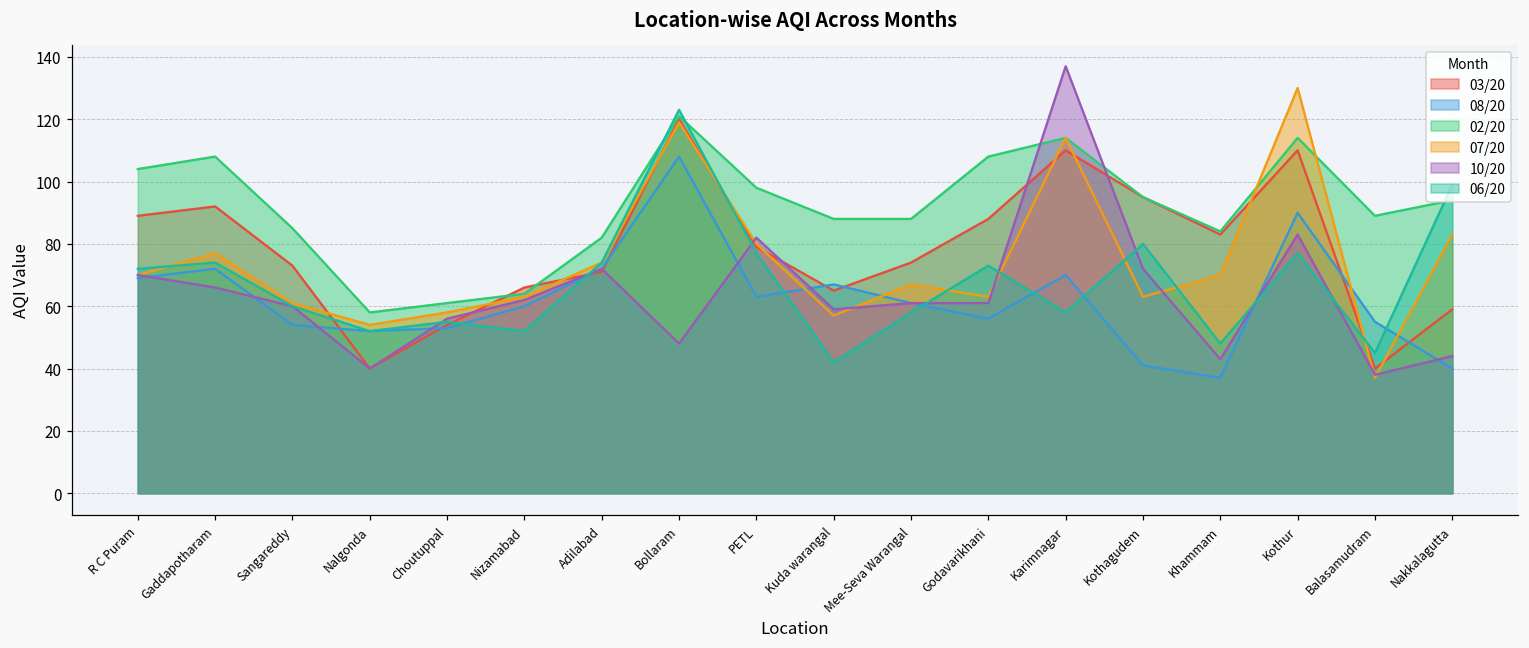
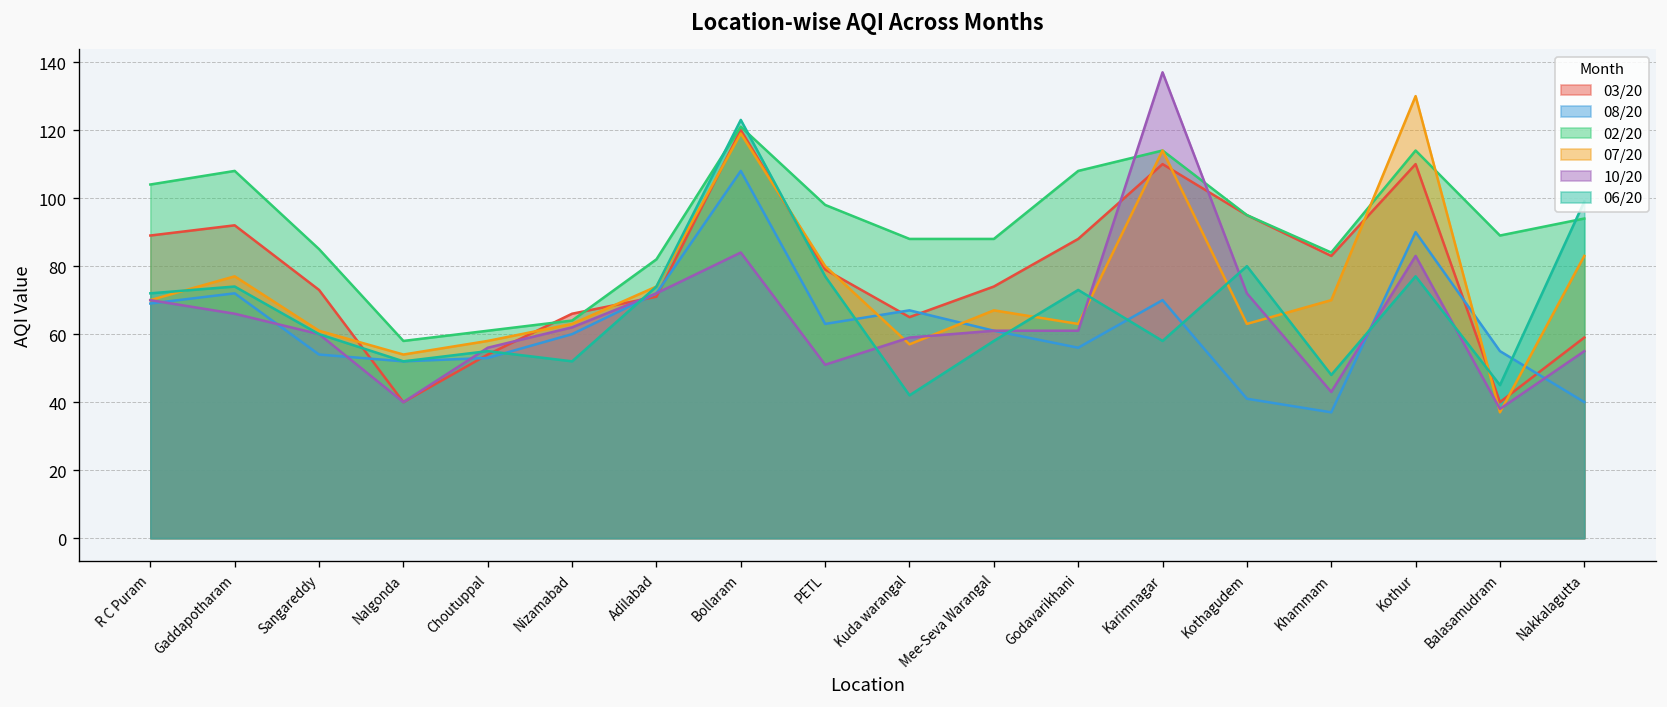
  {
    "03/20": {
      "R C Puram": 89,
      "Gaddapotharam": 92,
      "Sangareddy": 73,
      "Choutuppal": 54,
      "Nizamabad": 66,
      "Adilabad": 71,
      "Bollaram": 120,
      "PETL": 79,
      "Kuda warangal": 65,
      "Mee-Seva Warangal": 74,
      "Godavarikhani": 88,
      "Karimnagar": 110,
      "Khammam": 83,
      "Kothur": 110,
      "Balasamudram": 40,
      "Nakkalagutta": 59
    },
    "07/20": {
      "Gaddapotharam": 77,
      "Sangareddy": 61,
      "Nalgonda": 54,
      "Choutuppal": 58,
      "Nizamabad": 63,
      "Bollaram": 119,
      "PETL": 80,
      "Kuda warangal": 57,
      "Mee-Seva Warangal": 67,
      "Godavarikhani": 63,
      "Kothagudem": 63,
      "Khammam": 70,
      "Kothur": 130,
      "Balasamudram": 37,
      "Nakkalagutta": 83
    },
    "10/20": {
      "Gaddapotharam": 66,
      "Choutuppal": 56,
      "Nizamabad": 62,
-     "Bollaram": 48,
-     "PETL": 82,
+     "Bollaram": 84,
+     "PETL": 51,
      "Kuda warangal": 59,
      "Godavarikhani": 61,
      "Karimnagar": 137,
      "Kothagudem": 72,
      "Khammam": 43,
      "Kothur": 83,
      "Balasamudram": 38,
-     "Nakkalagutta": 44
+     "Nakkalagutta": 55
    }
  }
